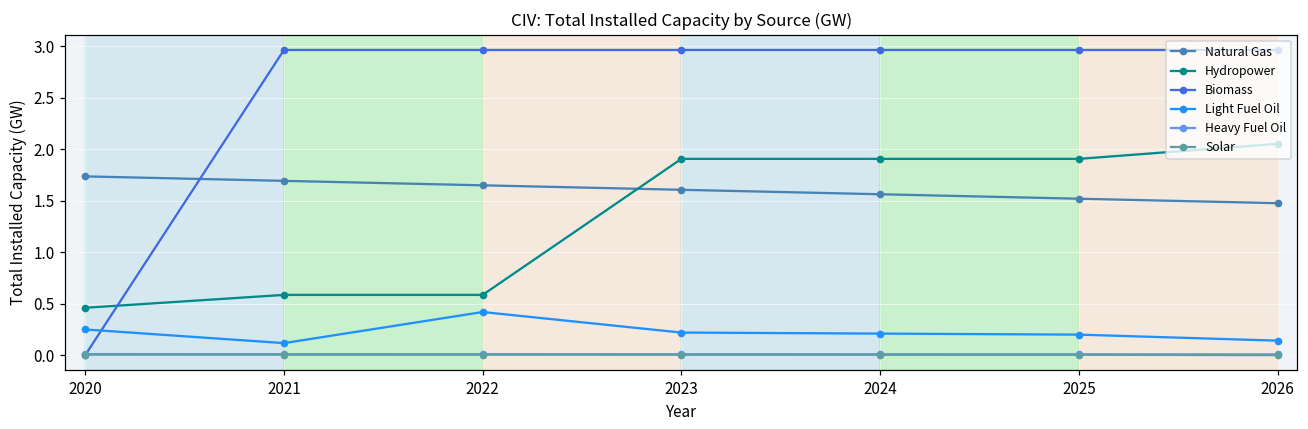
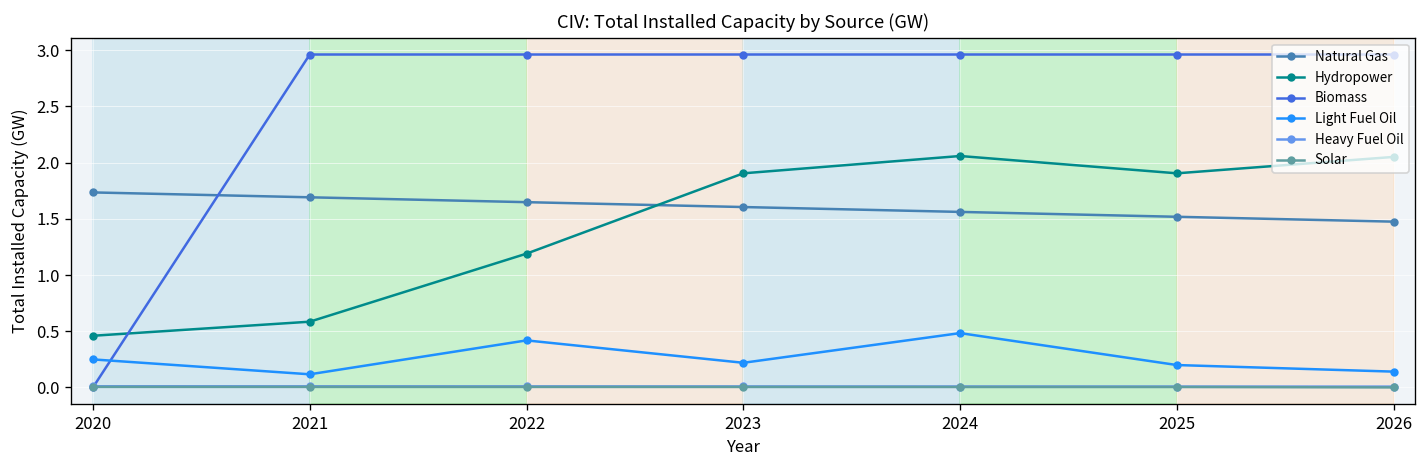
  {
    "Hydropower": {
      "2020": 0.5,
      "2021": 0.6,
-     "2022": 0.6,
+     "2022": 1.2,
      "2023": 1.9,
-     "2024": 1.9,
+     "2024": 2.1,
      "2025": 1.9
    },
    "Light Fuel Oil": {
      "2020": 0.2,
      "2021": 0.1,
      "2022": 0.4,
      "2023": 0.2,
-     "2024": 0.2,
+     "2024": 0.5,
      "2025": 0.2,
      "2026": 0.1
    }
  }
